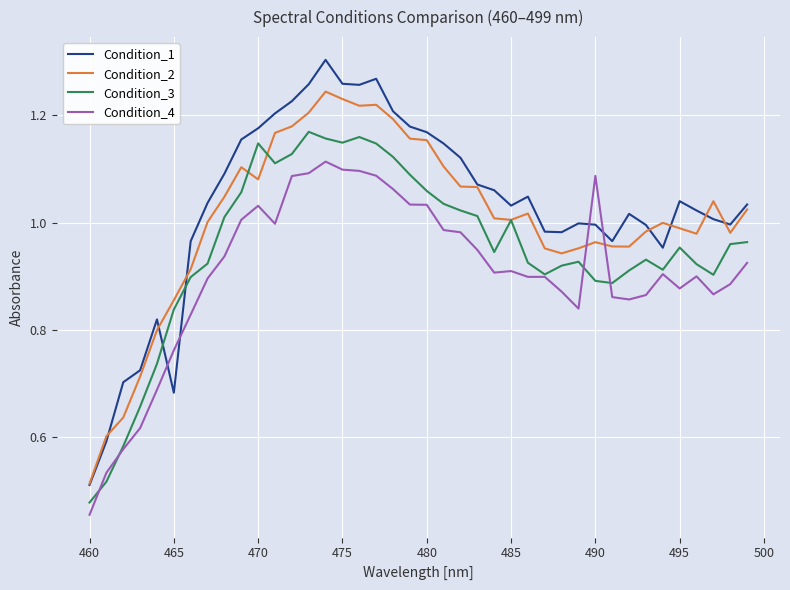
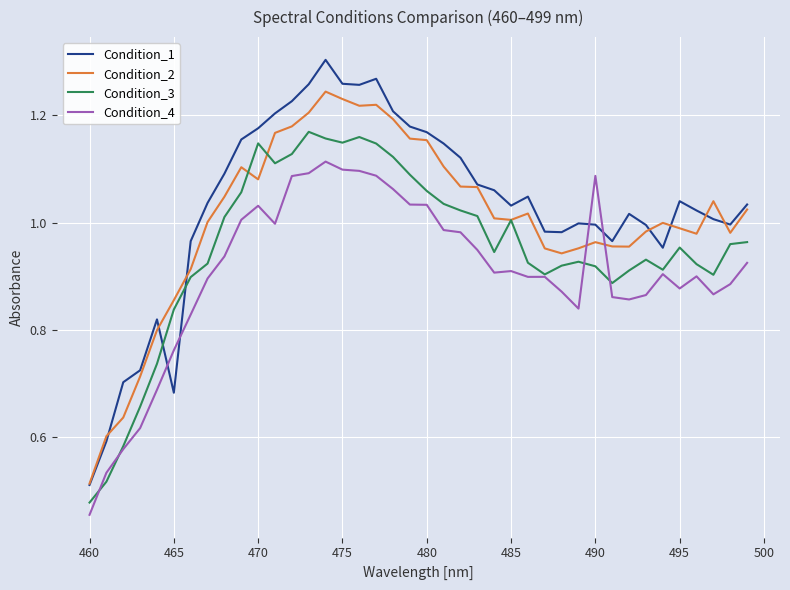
  {
    "Condition_1": {
      "465": 0.68,
      "470": 1.18,
      "475": 1.26,
      "480": 1.17,
      "485": 1.03,
      "490": 1.00,
      "495": 1.04
    },
    "Condition_2": {
      "465": 0.86,
      "470": 1.08,
      "475": 1.23,
      "480": 1.15,
      "490": 0.96,
      "495": 0.99
    },
    "Condition_3": {
      "460": 0.48,
      "465": 0.84,
      "470": 1.15,
      "475": 1.15,
      "480": 1.06,
-     "490": 0.89,
+     "490": 0.92,
      "495": 0.95
    },
    "Condition_4": {
      "460": 0.45,
      "465": 0.76,
      "470": 1.03,
      "475": 1.10,
      "480": 1.03,
      "485": 0.91,
      "490": 1.09,
      "495": 0.88
    }
  }
